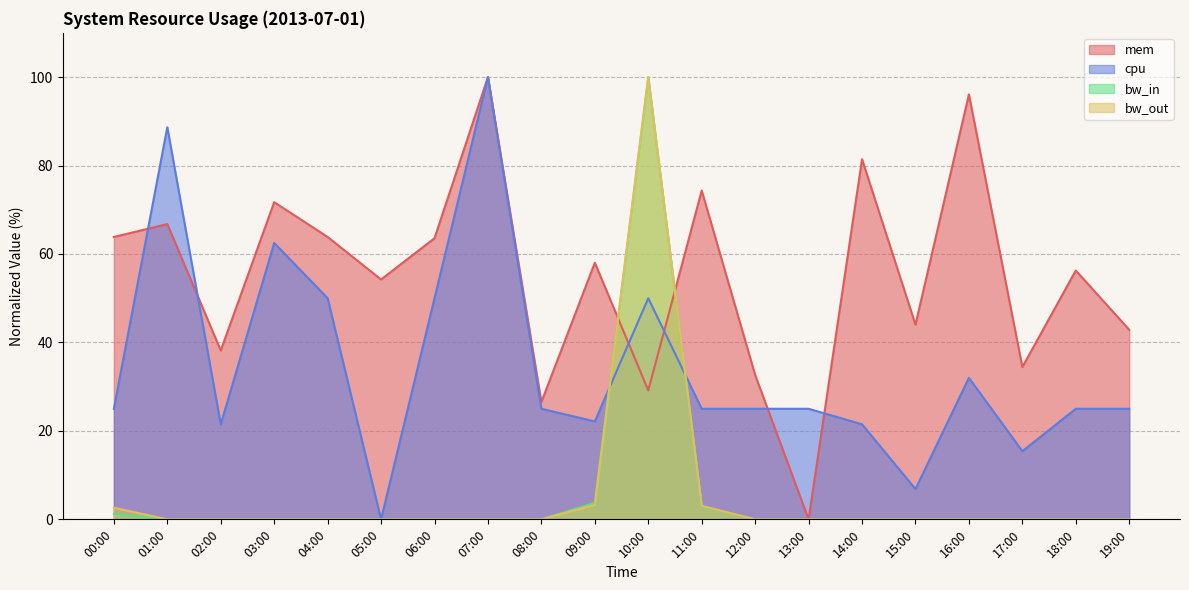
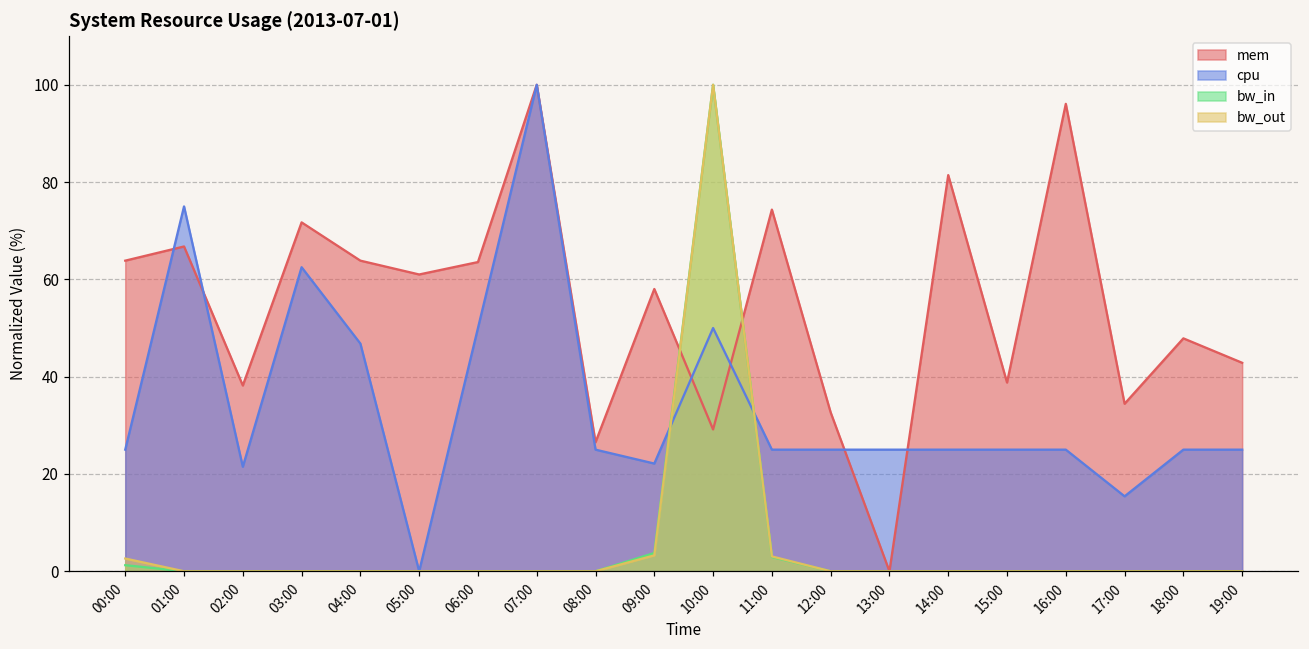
  {
    "mem": {
      "00:00": 64,
      "01:00": 67,
      "02:00": 38,
      "03:00": 72,
      "04:00": 64,
-     "05:00": 54,
+     "05:00": 61,
      "06:00": 64,
      "08:00": 27,
      "09:00": 58,
      "10:00": 29,
      "11:00": 74,
      "12:00": 33,
      "14:00": 81,
-     "15:00": 44,
+     "15:00": 39,
      "16:00": 96,
      "17:00": 34,
-     "18:00": 56,
+     "18:00": 48,
      "19:00": 43
    },
    "cpu": {
      "00:00": 25,
-     "01:00": 89,
+     "01:00": 75,
      "02:00": 21,
      "03:00": 62,
-     "04:00": 50,
+     "04:00": 47,
      "06:00": 50,
      "08:00": 25,
      "09:00": 22,
      "10:00": 50,
      "11:00": 25,
      "12:00": 25,
      "13:00": 25,
-     "14:00": 21,
-     "15:00": 7,
-     "16:00": 32,
+     "14:00": 25,
+     "15:00": 25,
+     "16:00": 25,
      "17:00": 15,
      "18:00": 25,
      "19:00": 25
    },
    "bw_in": {
      "00:00": 1
    },
    "bw_out": {
      "00:00": 3
    }
  }
